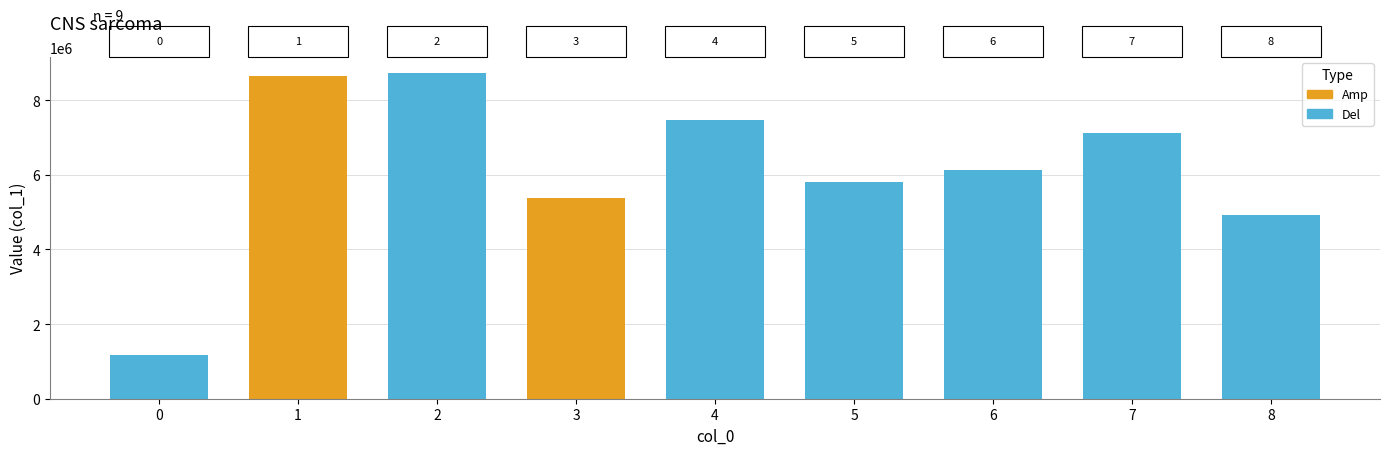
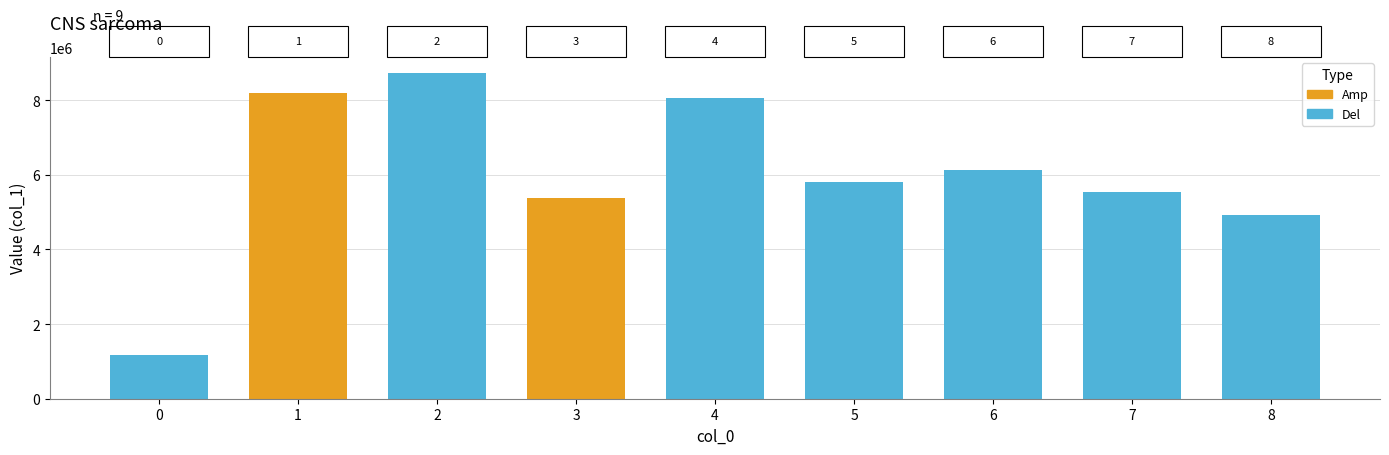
  {
    "0": 1200000,
-   "1": 8700000,
+   "1": 8200000,
    "2": 8700000,
    "3": 5400000,
-   "4": 7500000,
+   "4": 8000000,
    "5": 5800000,
    "6": 6100000,
-   "7": 7100000,
+   "7": 5500000,
    "8": 4900000
  }
